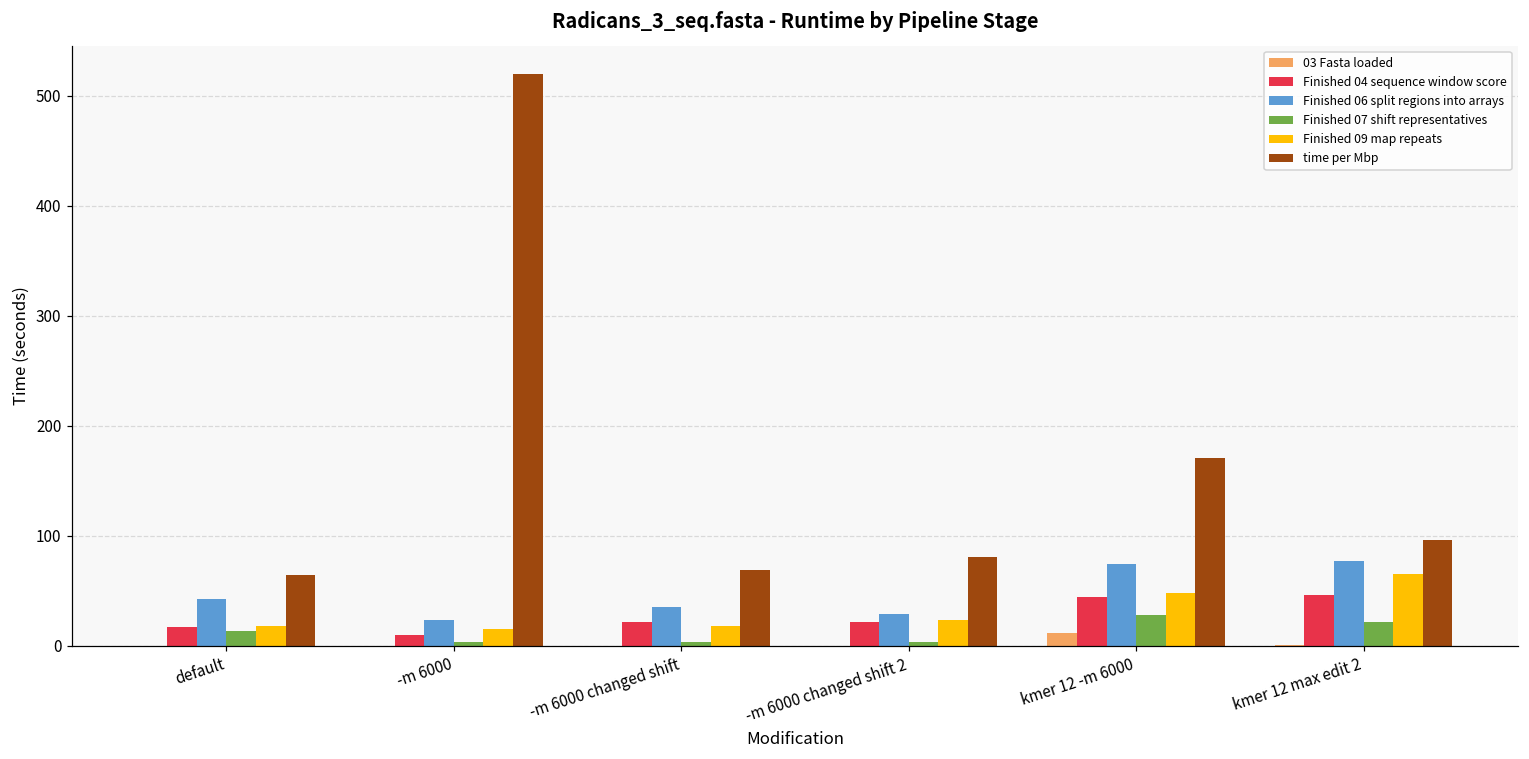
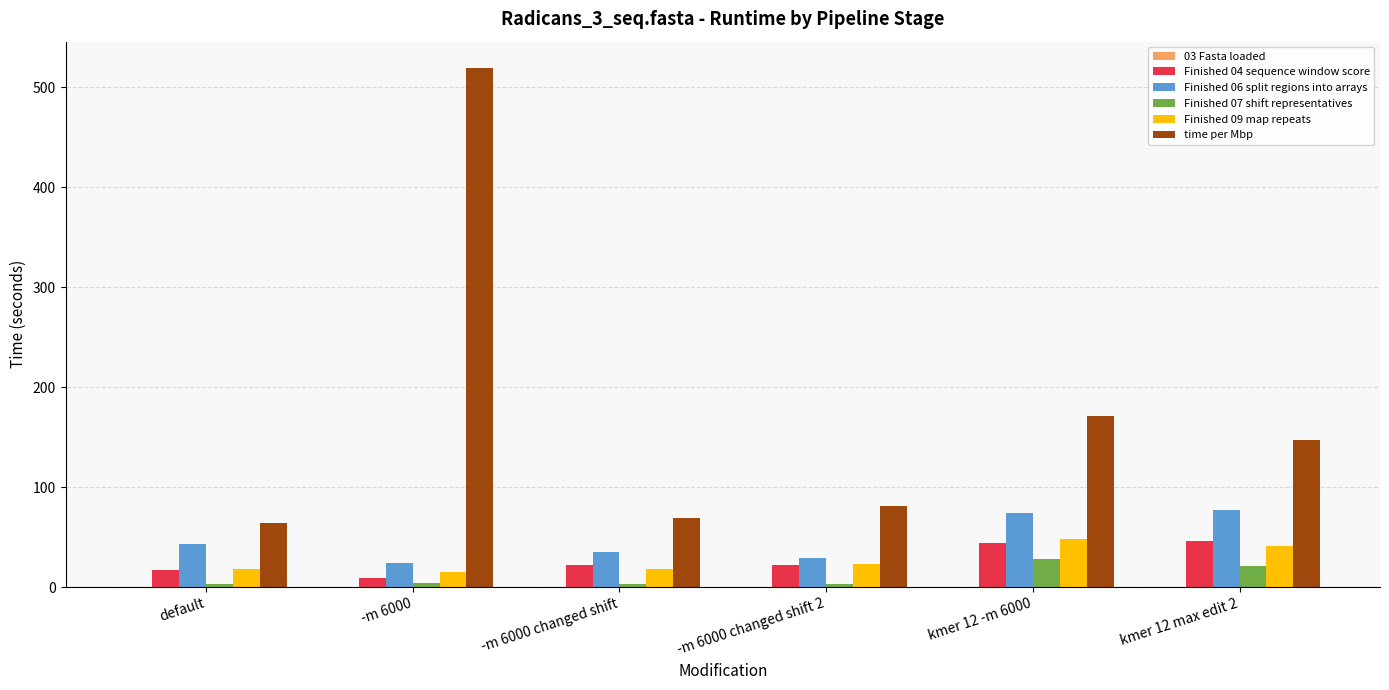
  {
    "03 Fasta loaded": {
-     "kmer 12 -m 6000": 10
+     "kmer 12 -m 6000": 0
    },
    "Finished 04 sequence window score": {
      "default": 20,
      "-m 6000": 10,
      "-m 6000 changed shift": 20,
      "-m 6000 changed shift 2": 20,
      "kmer 12 -m 6000": 40,
      "kmer 12 max edit 2": 50
    },
    "Finished 06 split regions into arrays": {
      "default": 40,
      "-m 6000": 20,
      "-m 6000 changed shift": 40,
      "-m 6000 changed shift 2": 30,
      "kmer 12 -m 6000": 70,
      "kmer 12 max edit 2": 80
    },
    "Finished 07 shift representatives": {
-     "default": 10,
+     "default": 0,
      "-m 6000": 0,
      "-m 6000 changed shift": 0,
      "-m 6000 changed shift 2": 0,
      "kmer 12 -m 6000": 30,
      "kmer 12 max edit 2": 20
    },
    "Finished 09 map repeats": {
      "default": 20,
      "-m 6000": 20,
      "-m 6000 changed shift": 20,
      "-m 6000 changed shift 2": 20,
      "kmer 12 -m 6000": 50,
-     "kmer 12 max edit 2": 70
+     "kmer 12 max edit 2": 40
    },
    "time per Mbp": {
      "default": 60,
      "-m 6000": 520,
      "-m 6000 changed shift": 70,
      "-m 6000 changed shift 2": 80,
      "kmer 12 -m 6000": 170,
-     "kmer 12 max edit 2": 100
+     "kmer 12 max edit 2": 150
    }
  }
